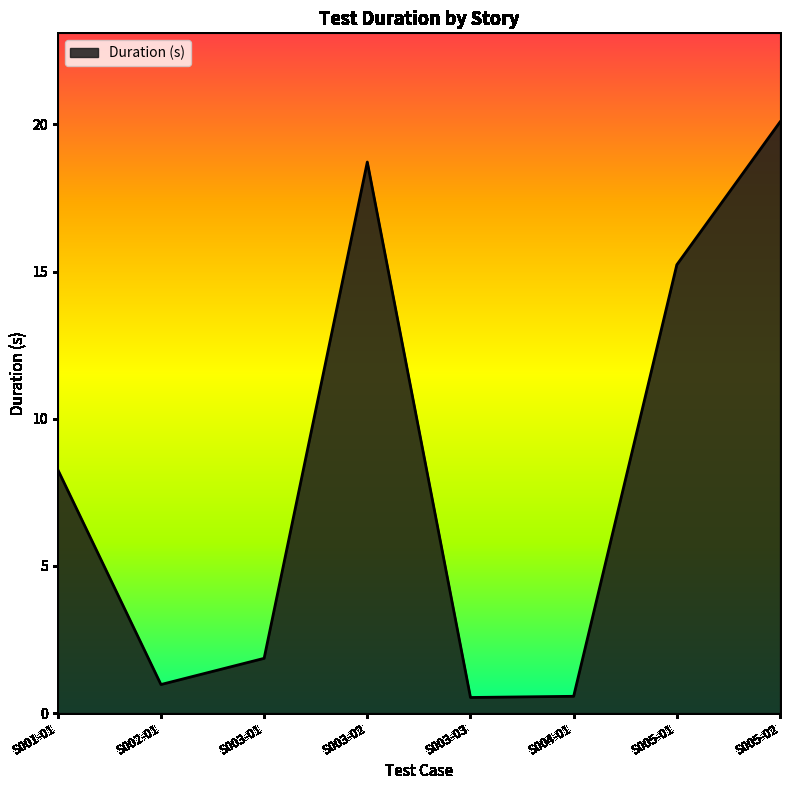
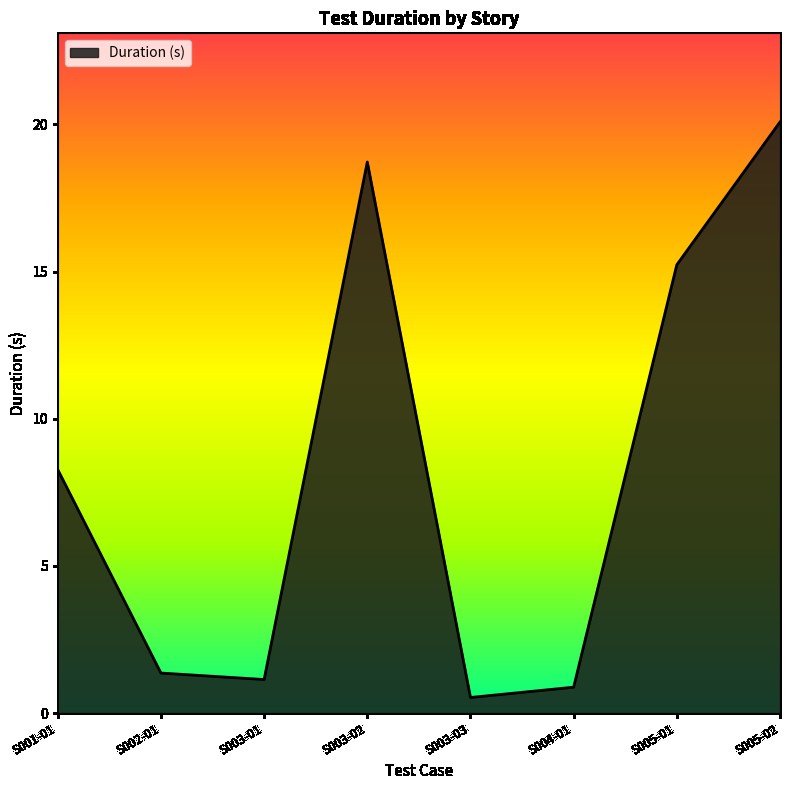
  {
    "S001-01": 8.3,
-   "S002-01": 1.0,
-   "S003-01": 1.9,
+   "S002-01": 1.4,
+   "S003-01": 1.1,
    "S003-02": 18.7,
    "S003-03": 0.5,
-   "S004-01": 0.6,
+   "S004-01": 0.9,
    "S005-01": 15.2,
    "S005-02": 20.1
  }
